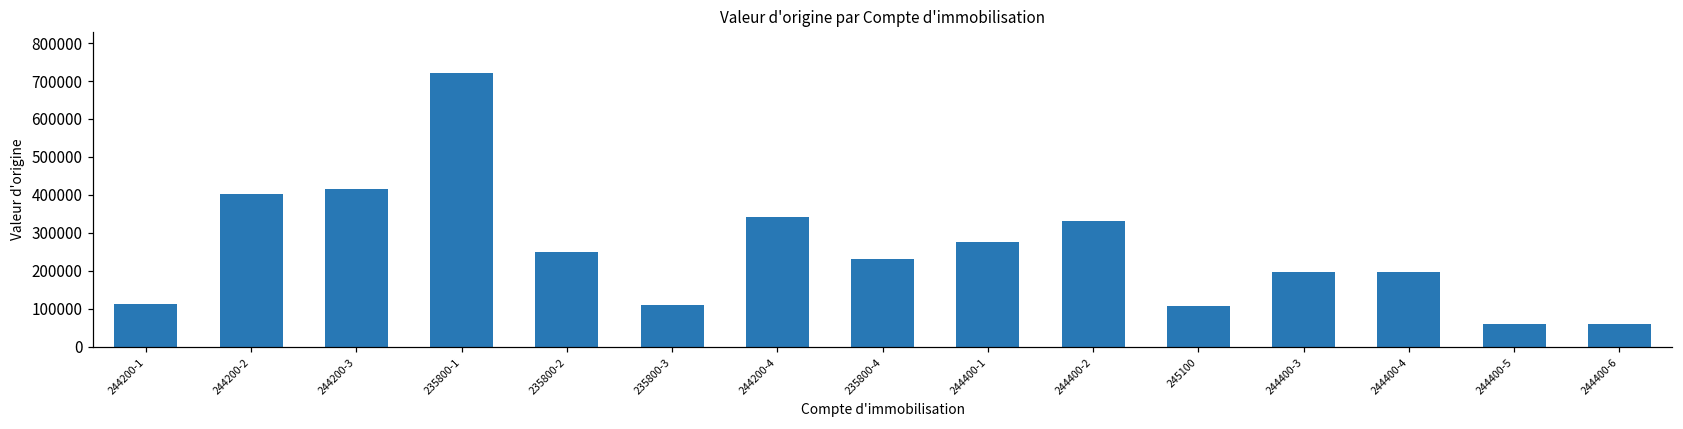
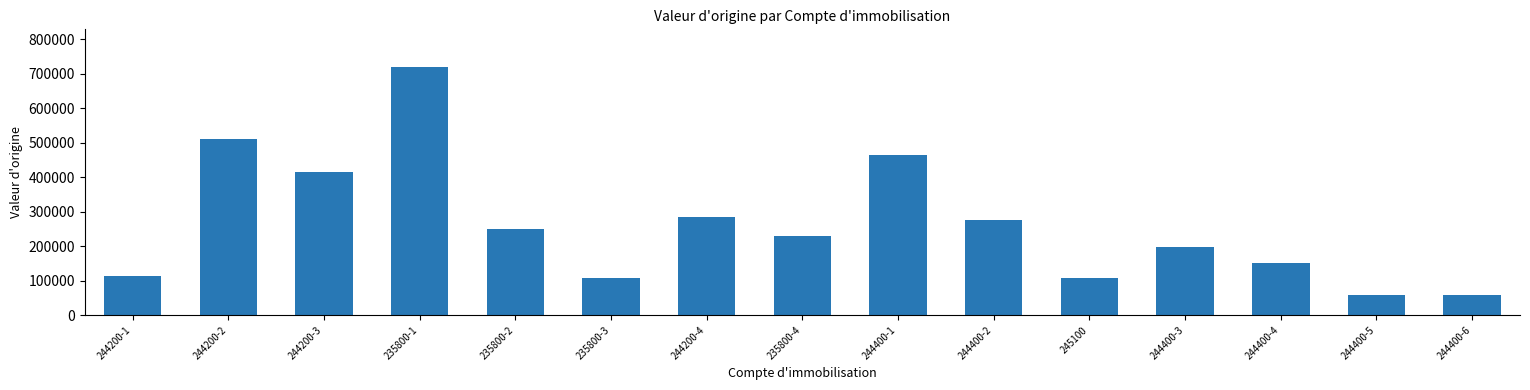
  {
    "244200-1": 110000,
-   "244200-2": 400000,
+   "244200-2": 510000,
    "244200-3": 420000,
    "235800-1": 720000,
    "235800-2": 250000,
    "235800-3": 110000,
-   "244200-4": 340000,
+   "244200-4": 280000,
    "235800-4": 230000,
-   "244400-1": 280000,
-   "244400-2": 330000,
+   "244400-1": 460000,
+   "244400-2": 280000,
    "245100": 110000,
    "244400-3": 200000,
-   "244400-4": 200000,
+   "244400-4": 150000,
    "244400-5": 60000,
    "244400-6": 60000
  }
